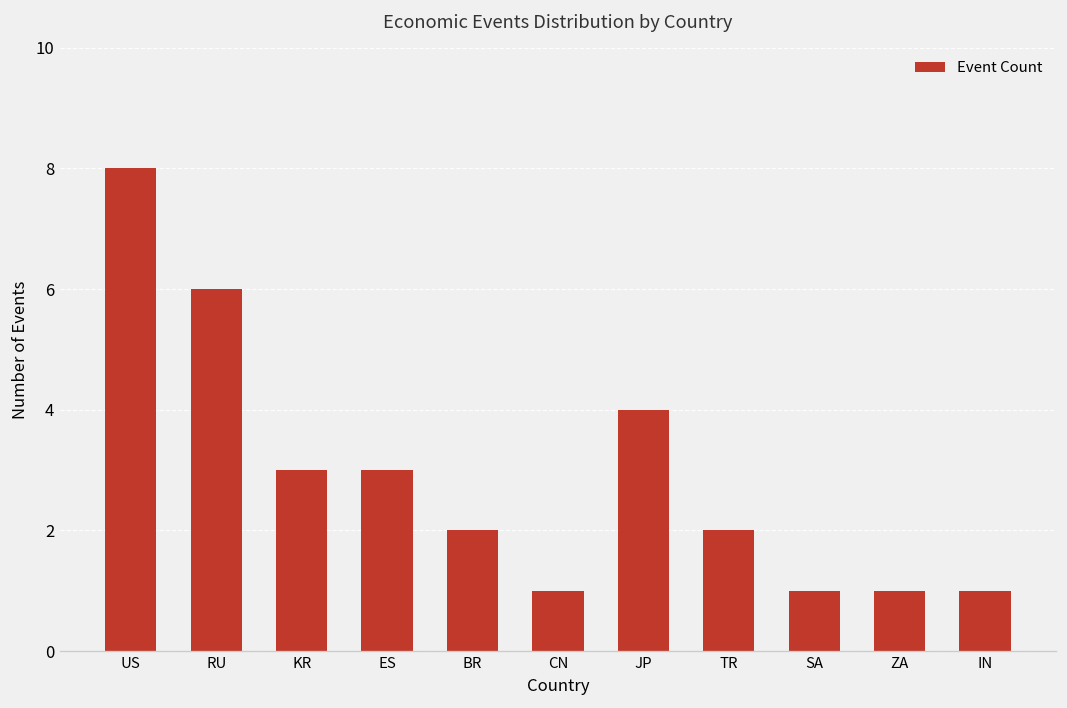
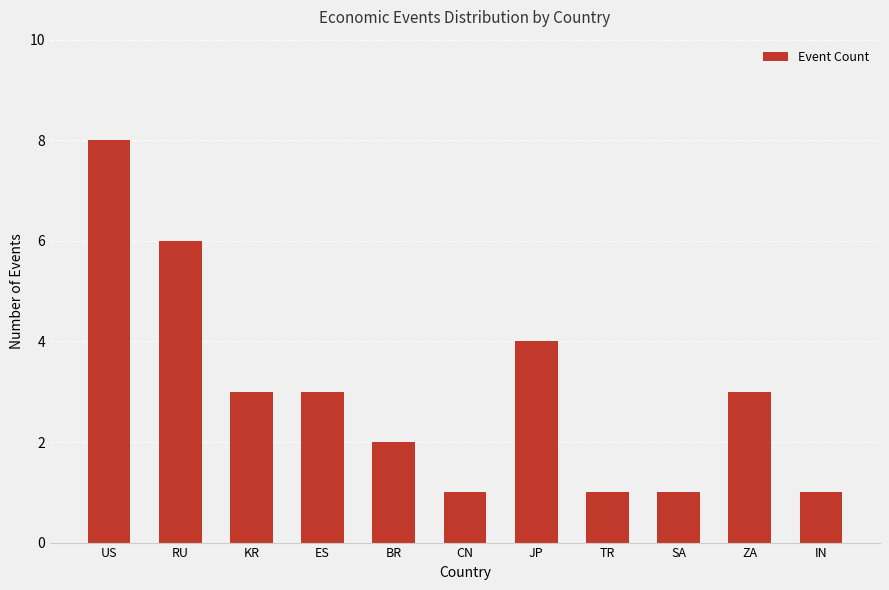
  {
    "US": 8,
    "RU": 6,
    "KR": 3,
    "ES": 3,
    "BR": 2,
    "CN": 1,
    "JP": 4,
-   "TR": 2,
+   "TR": 1,
    "SA": 1,
-   "ZA": 1,
+   "ZA": 3,
    "IN": 1
  }
